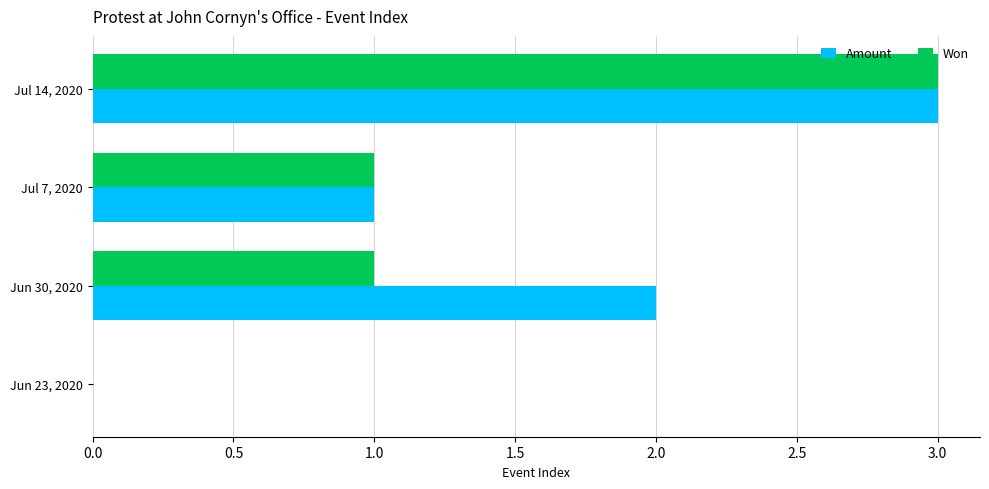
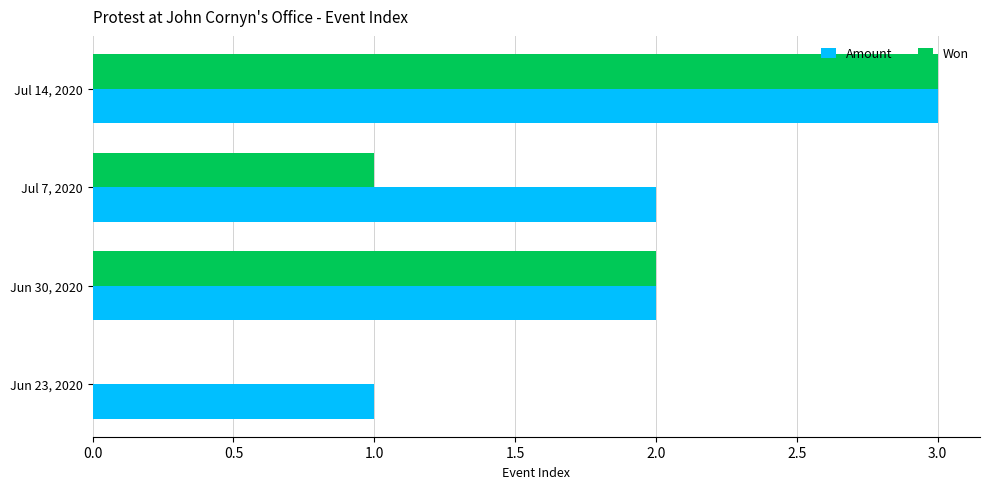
  {
    "Amount": {
      "Jul 14, 2020": 3,
-     "Jul 7, 2020": 1,
+     "Jul 7, 2020": 2,
      "Jun 30, 2020": 2,
-     "Jun 23, 2020": 0
+     "Jun 23, 2020": 1
    },
    "Won": {
      "Jul 14, 2020": 3,
      "Jul 7, 2020": 1,
-     "Jun 30, 2020": 1,
+     "Jun 30, 2020": 2,
      "Jun 23, 2020": 0
    }
  }
